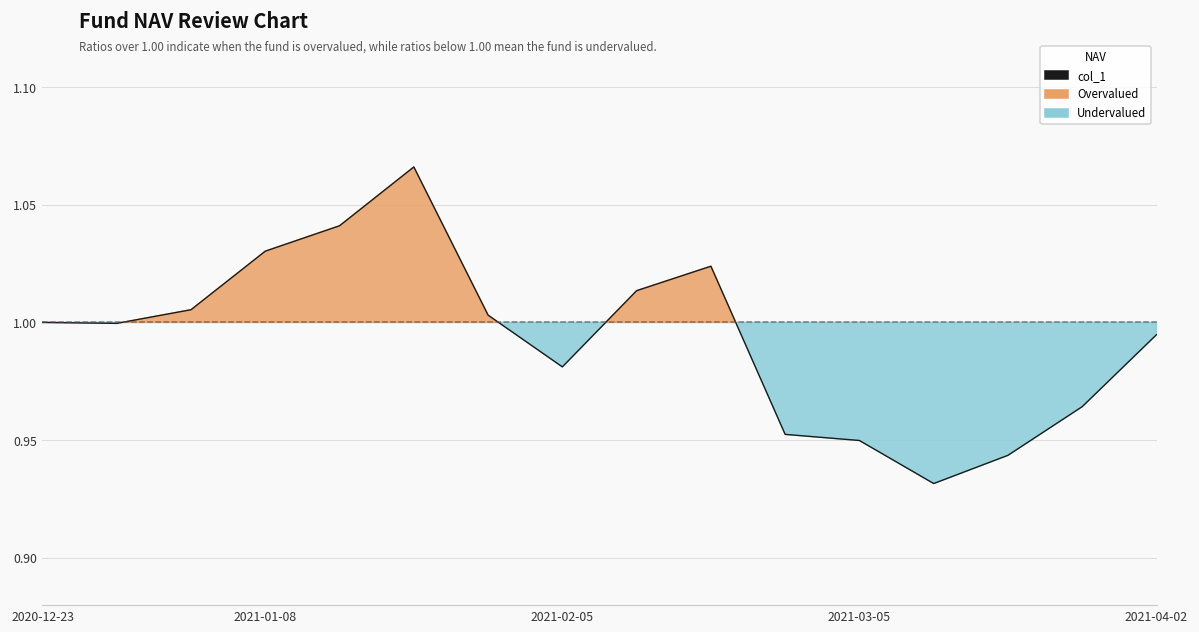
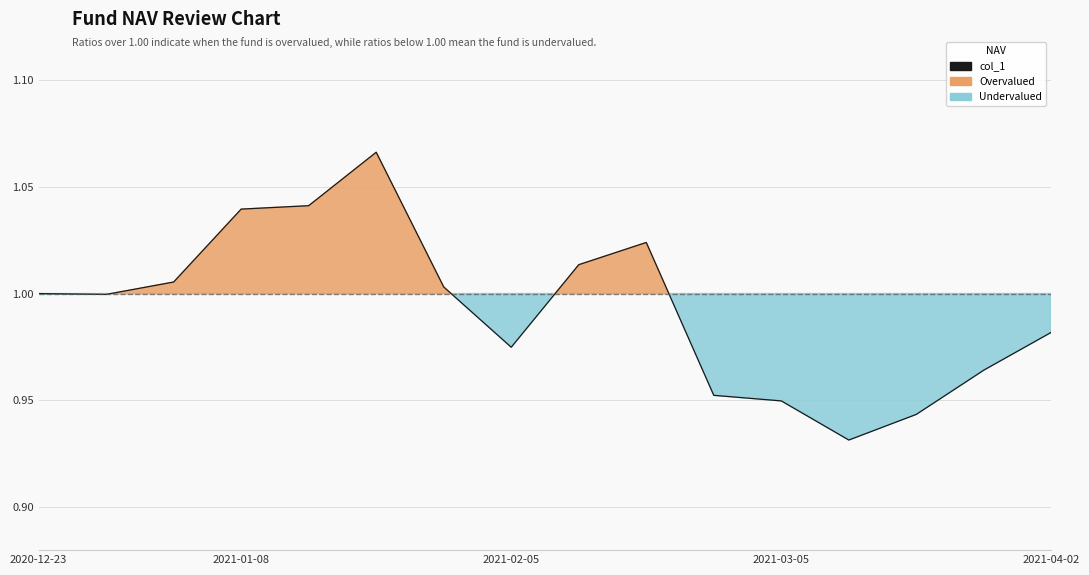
  {
    "2020-12-23": 1.000,
-   "2021-01-08": 1.030,
-   "2021-02-05": 0.981,
+   "2021-01-08": 1.040,
+   "2021-02-05": 0.975,
    "2021-03-05": 0.950,
-   "2021-04-02": 0.995
+   "2021-04-02": 0.982
  }
